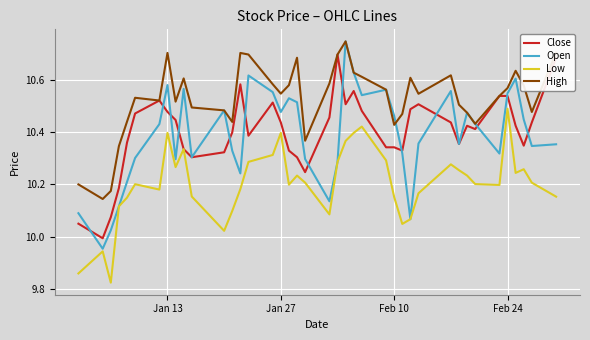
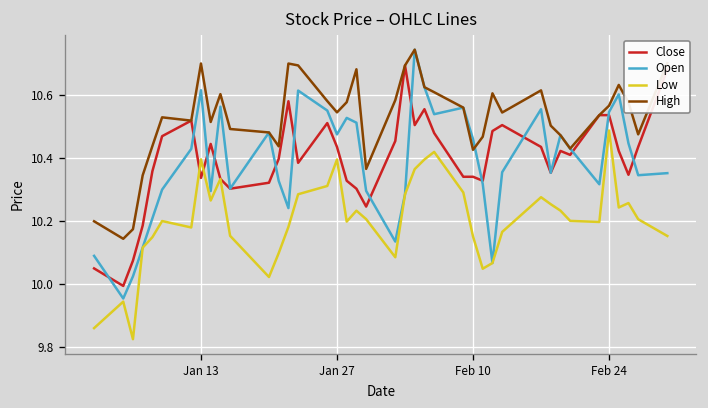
  {
    "Close": {
-     "Jan 13": 10.48,
+     "Jan 13": 10.34,
      "Jan 27": 10.44,
      "Feb 10": 10.34,
      "Feb 24": 10.54
    },
    "Open": {
-     "Jan 13": 10.58,
+     "Jan 13": 10.62,
      "Jan 27": 10.48,
      "Feb 10": 10.46,
      "Feb 24": 10.55
    },
    "Low": {
      "Jan 13": 10.40,
      "Jan 27": 10.40,
      "Feb 10": 10.15,
      "Feb 24": 10.49
    },
    "High": {
      "Jan 13": 10.70,
      "Jan 27": 10.55,
      "Feb 10": 10.43,
      "Feb 24": 10.57
    }
  }
